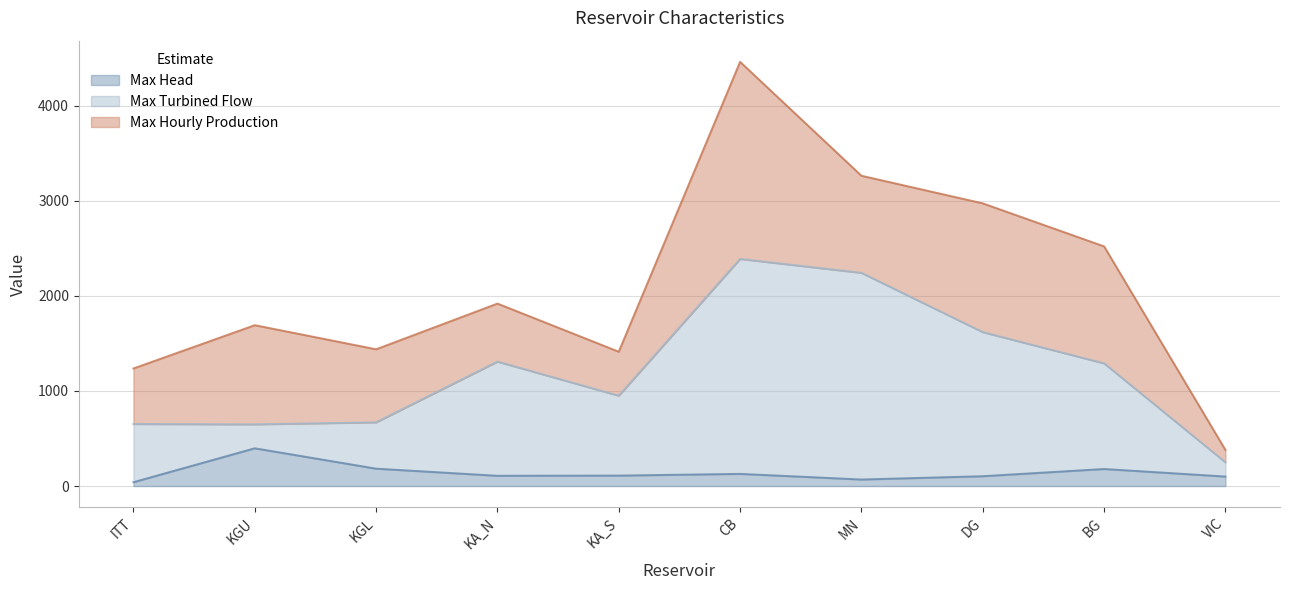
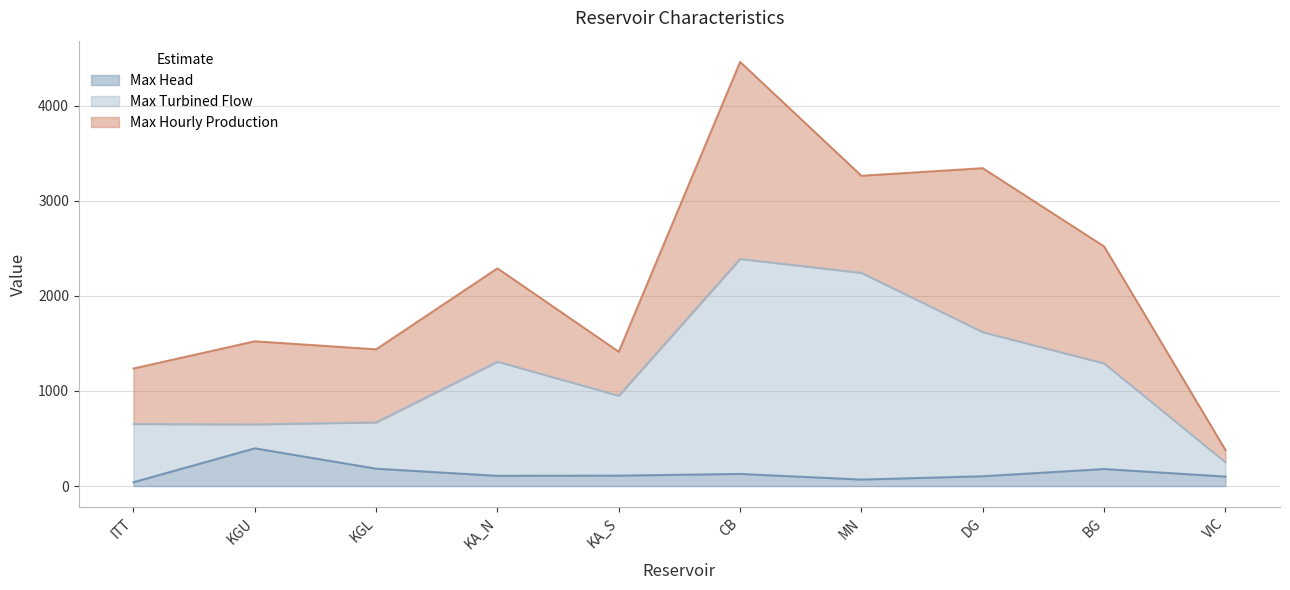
  {
    "Max Hourly Production": {
      "ITT": 600,
-     "KGU": 1000,
+     "KGU": 900,
      "KGL": 800,
-     "KA_N": 600,
+     "KA_N": 1000,
      "KA_S": 500,
      "CB": 2100,
      "MN": 1000,
-     "DG": 1400,
+     "DG": 1700,
      "BG": 1200,
      "VIC": 100
    }
  }
